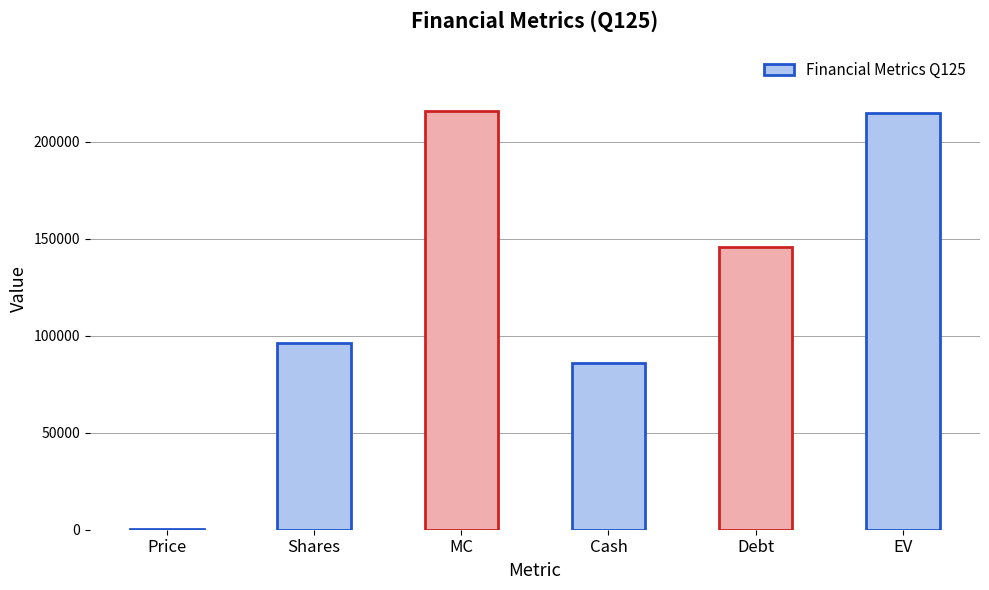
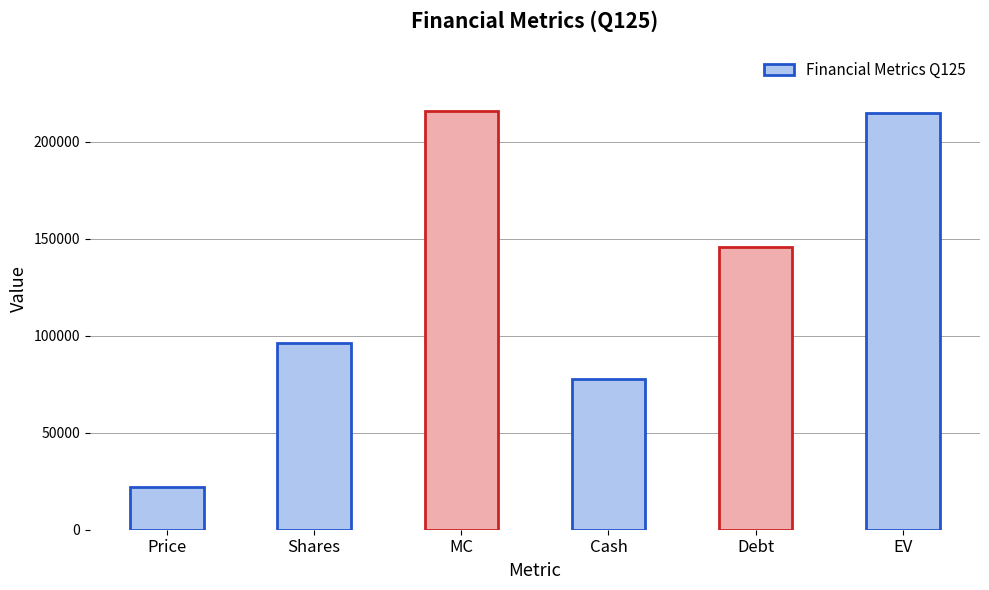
  {
-   "Price": 0,
+   "Price": 22000,
    "Shares": 96000,
    "MC": 216000,
-   "Cash": 86000,
+   "Cash": 78000,
    "Debt": 146000,
    "EV": 215000
  }
